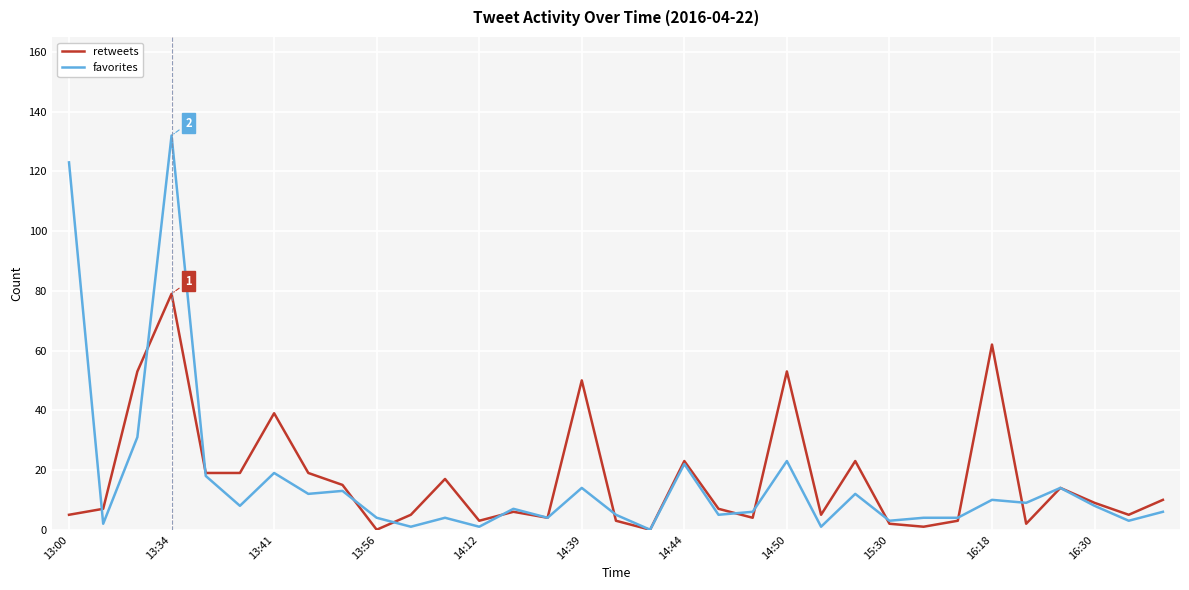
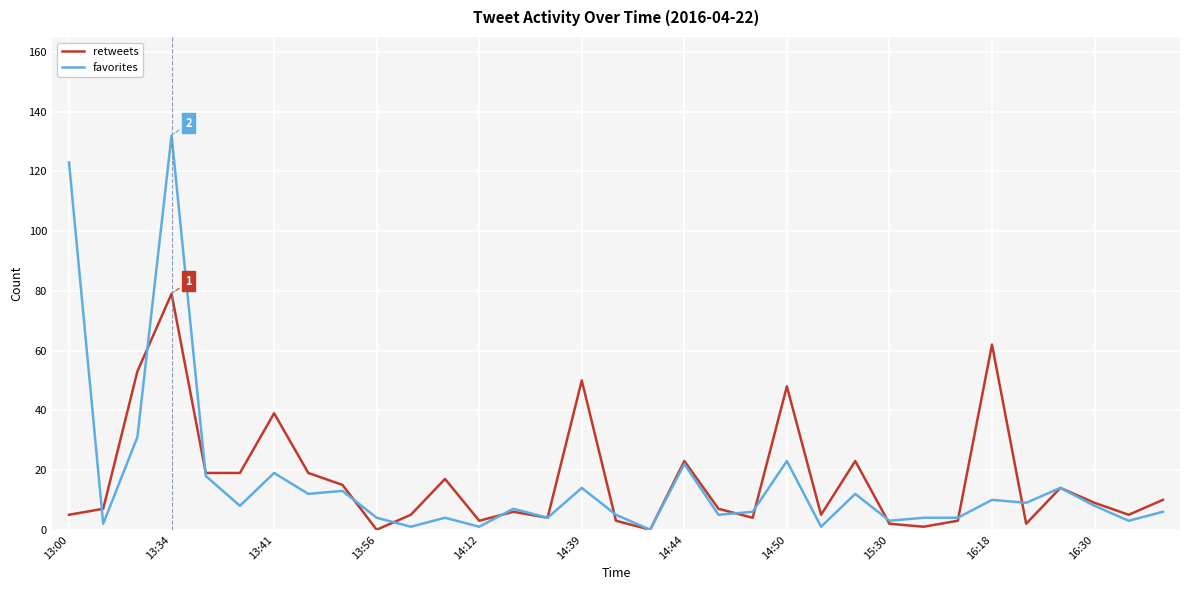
  {
    "retweets": {
      "13:00": 5,
      "13:41": 39,
      "14:12": 3,
      "14:39": 50,
-     "14:50": 53,
+     "14:50": 48,
      "16:18": 62
    },
    "favorites": {
      "13:00": 123,
      "13:41": 19,
      "14:12": 1,
      "14:39": 14,
      "14:50": 23,
      "16:18": 10
    }
  }
